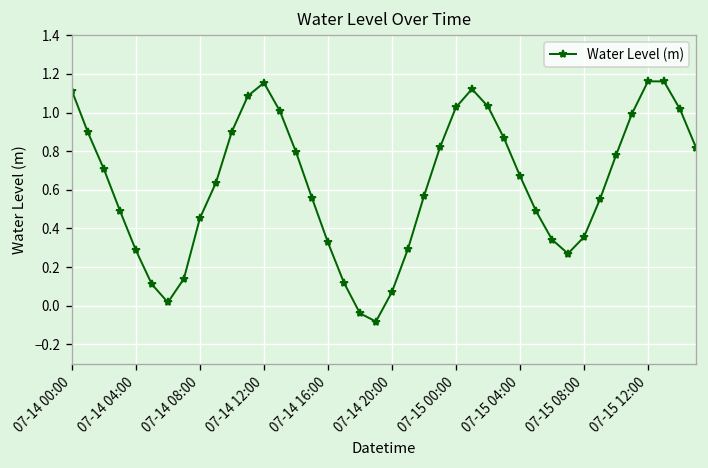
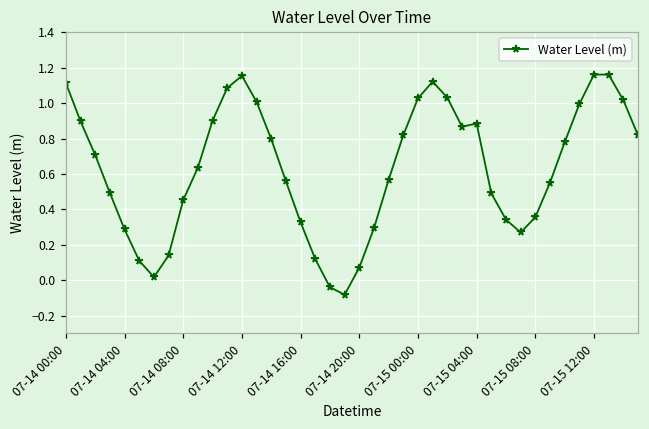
  {
    "07-14 00:00": 1.11,
    "07-14 04:00": 0.29,
    "07-14 08:00": 0.45,
    "07-14 12:00": 1.15,
    "07-14 16:00": 0.33,
    "07-14 20:00": 0.07,
    "07-15 00:00": 1.03,
-   "07-15 04:00": 0.67,
+   "07-15 04:00": 0.88,
    "07-15 08:00": 0.36,
    "07-15 12:00": 1.16
  }
